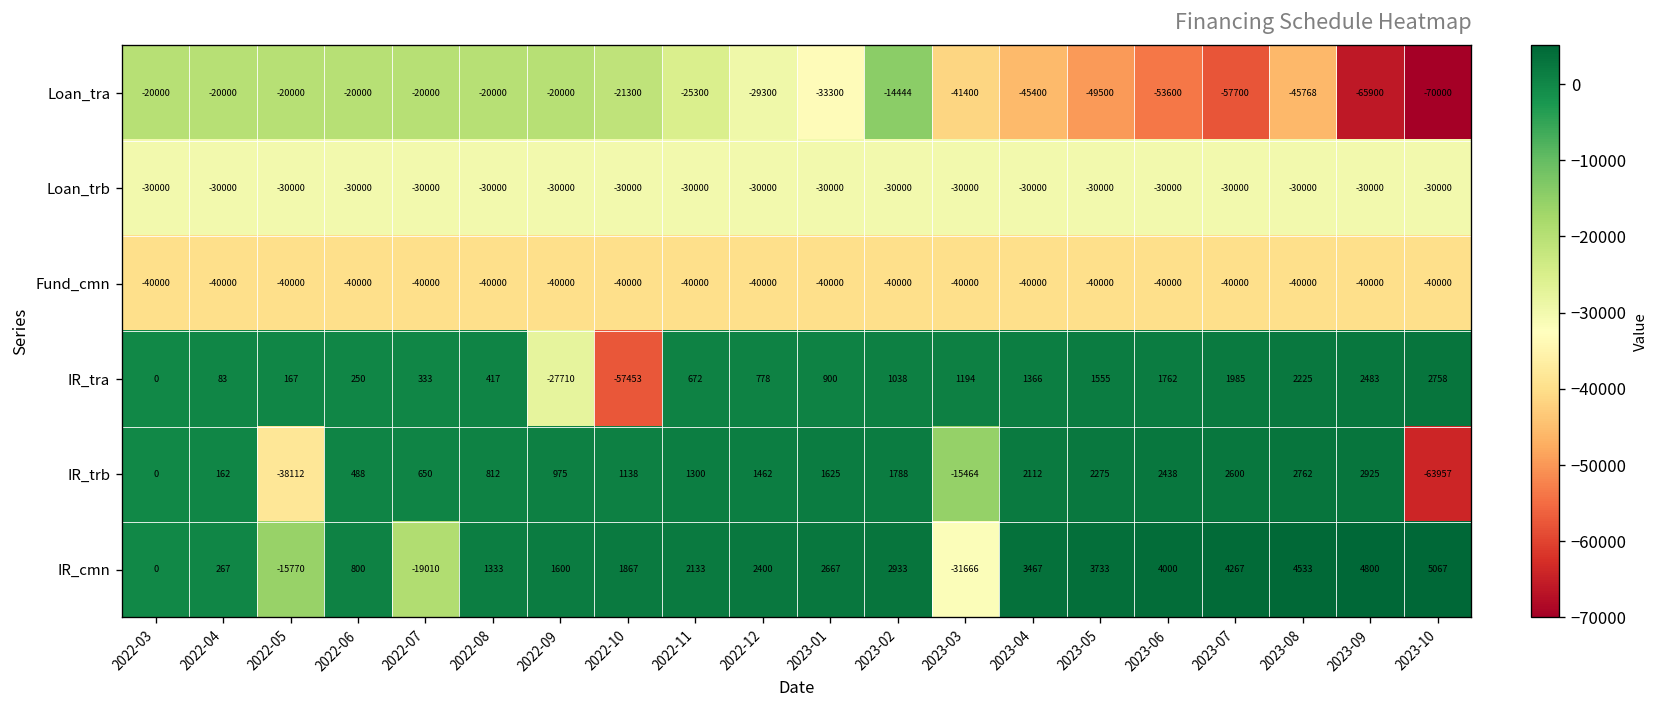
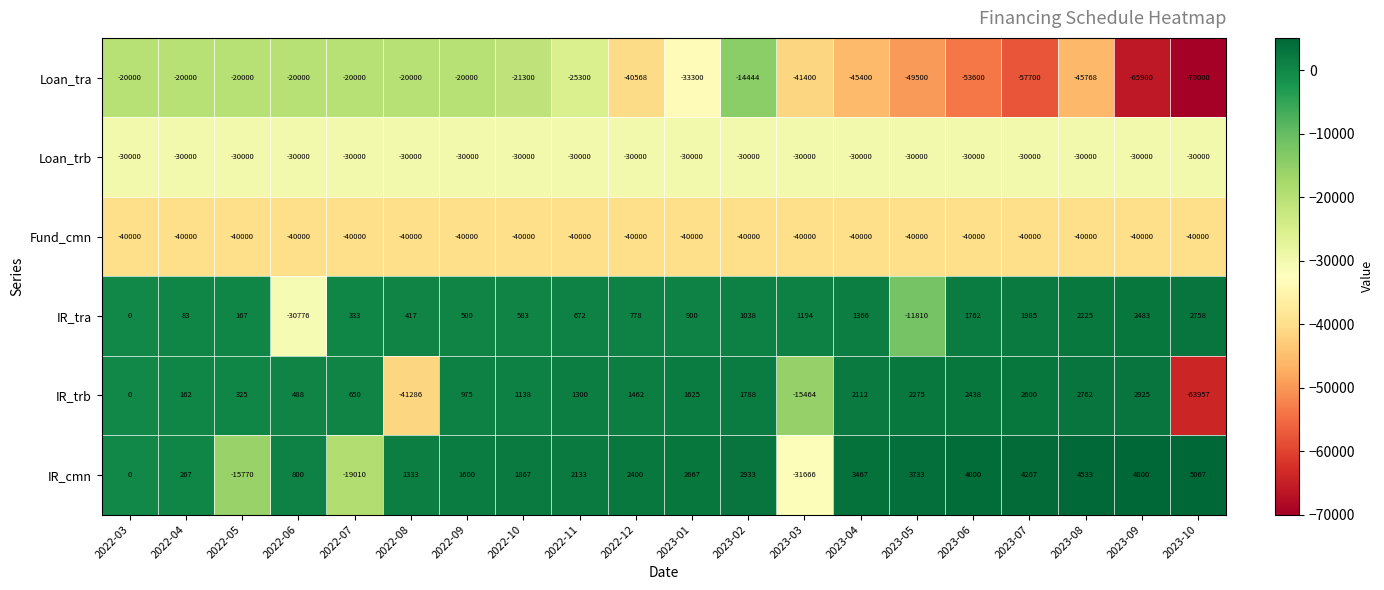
  {
    "Loan_tra": {
      "2022-03": -20000,
      "2022-04": -20000,
      "2022-05": -20000,
      "2022-06": -20000,
      "2022-07": -20000,
      "2022-08": -20000,
      "2022-09": -20000,
      "2022-10": -21300,
      "2022-11": -25300,
-     "2022-12": -29300,
+     "2022-12": -40568,
      "2023-01": -33300,
      "2023-02": -14444,
      "2023-03": -41400,
      "2023-04": -45400,
      "2023-05": -49500,
      "2023-06": -53600,
      "2023-07": -57700,
      "2023-08": -45768,
      "2023-09": -65900,
      "2023-10": -70000
    },
    "Loan_trb": {
      "2022-03": -30000,
      "2022-04": -30000,
      "2022-05": -30000,
      "2022-06": -30000,
      "2022-07": -30000,
      "2022-08": -30000,
      "2022-09": -30000,
      "2022-10": -30000,
      "2022-11": -30000,
      "2022-12": -30000,
      "2023-01": -30000,
      "2023-02": -30000,
      "2023-03": -30000,
      "2023-04": -30000,
      "2023-05": -30000,
      "2023-06": -30000,
      "2023-07": -30000,
      "2023-08": -30000,
      "2023-09": -30000,
      "2023-10": -30000
    },
    "Fund_cmn": {
      "2022-03": -40000,
      "2022-04": -40000,
      "2022-05": -40000,
      "2022-06": -40000,
      "2022-07": -40000,
      "2022-08": -40000,
      "2022-09": -40000,
      "2022-10": -40000,
      "2022-11": -40000,
      "2022-12": -40000,
      "2023-01": -40000,
      "2023-02": -40000,
      "2023-03": -40000,
      "2023-04": -40000,
      "2023-05": -40000,
      "2023-06": -40000,
      "2023-07": -40000,
      "2023-08": -40000,
      "2023-09": -40000,
      "2023-10": -40000
    },
    "IR_tra": {
      "2022-03": 0,
      "2022-04": 83,
      "2022-05": 167,
-     "2022-06": 250,
+     "2022-06": -30776,
      "2022-07": 333,
      "2022-08": 417,
-     "2022-09": -27710,
-     "2022-10": -57453,
+     "2022-09": 500,
+     "2022-10": 583,
      "2022-11": 672,
      "2022-12": 778,
      "2023-01": 900,
      "2023-02": 1038,
      "2023-03": 1194,
      "2023-04": 1366,
-     "2023-05": 1555,
+     "2023-05": -11810,
      "2023-06": 1762,
      "2023-07": 1985,
      "2023-08": 2225,
      "2023-09": 2483,
      "2023-10": 2758
    },
    "IR_trb": {
      "2022-03": 0,
      "2022-04": 162,
-     "2022-05": -38112,
+     "2022-05": 325,
      "2022-06": 488,
      "2022-07": 650,
-     "2022-08": 812,
+     "2022-08": -41286,
      "2022-09": 975,
      "2022-10": 1138,
      "2022-11": 1300,
      "2022-12": 1462,
      "2023-01": 1625,
      "2023-02": 1788,
      "2023-03": -15464,
      "2023-04": 2112,
      "2023-05": 2275,
      "2023-06": 2438,
      "2023-07": 2600,
      "2023-08": 2762,
      "2023-09": 2925,
      "2023-10": -63957
    },
    "IR_cmn": {
      "2022-03": 0,
      "2022-04": 267,
      "2022-05": -15770,
      "2022-06": 800,
      "2022-07": -19010,
      "2022-08": 1333,
      "2022-09": 1600,
      "2022-10": 1867,
      "2022-11": 2133,
      "2022-12": 2400,
      "2023-01": 2667,
      "2023-02": 2933,
      "2023-03": -31666,
      "2023-04": 3467,
      "2023-05": 3733,
      "2023-06": 4000,
      "2023-07": 4267,
      "2023-08": 4533,
      "2023-09": 4800,
      "2023-10": 5067
    }
  }
